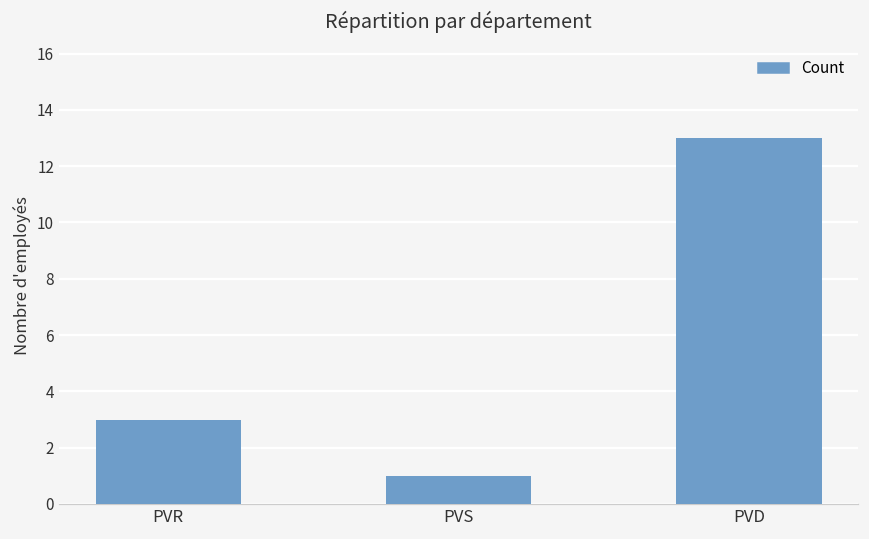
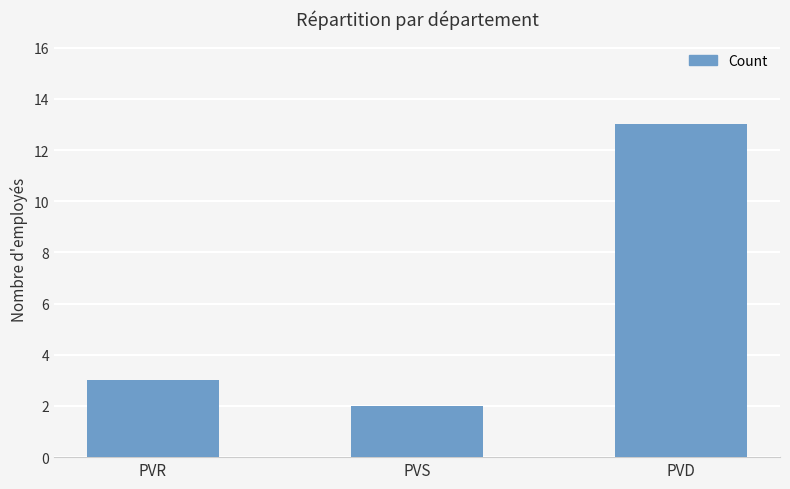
  {
    "PVR": 3,
-   "PVS": 1,
+   "PVS": 2,
    "PVD": 13
  }
